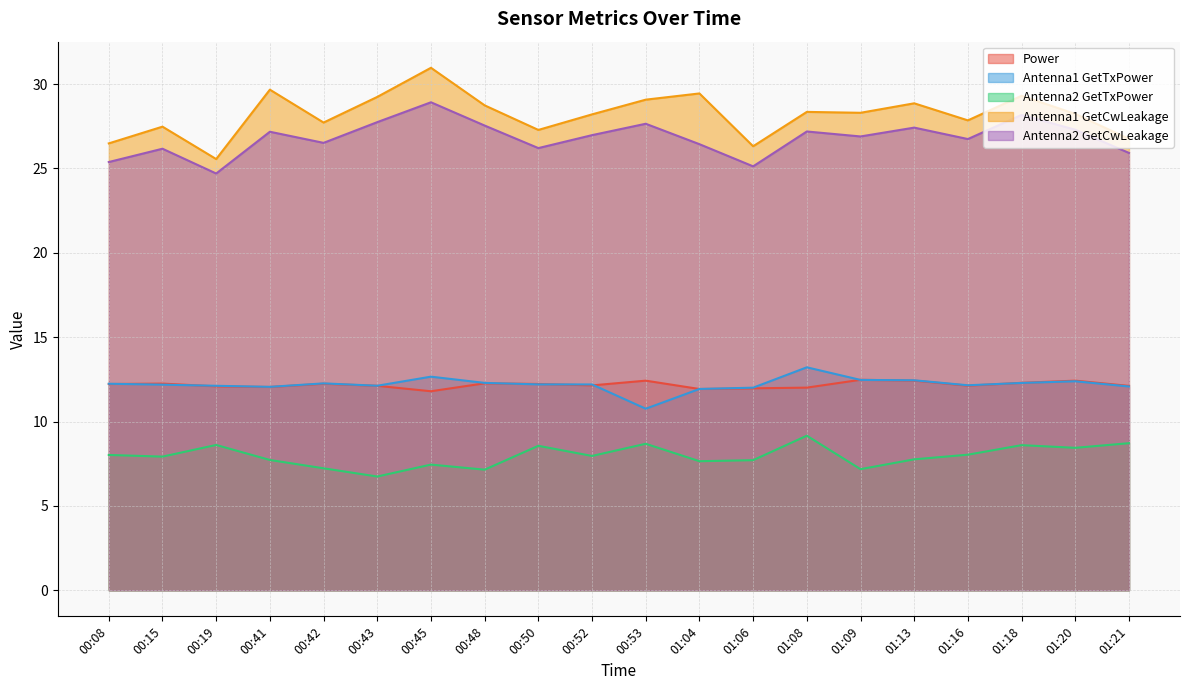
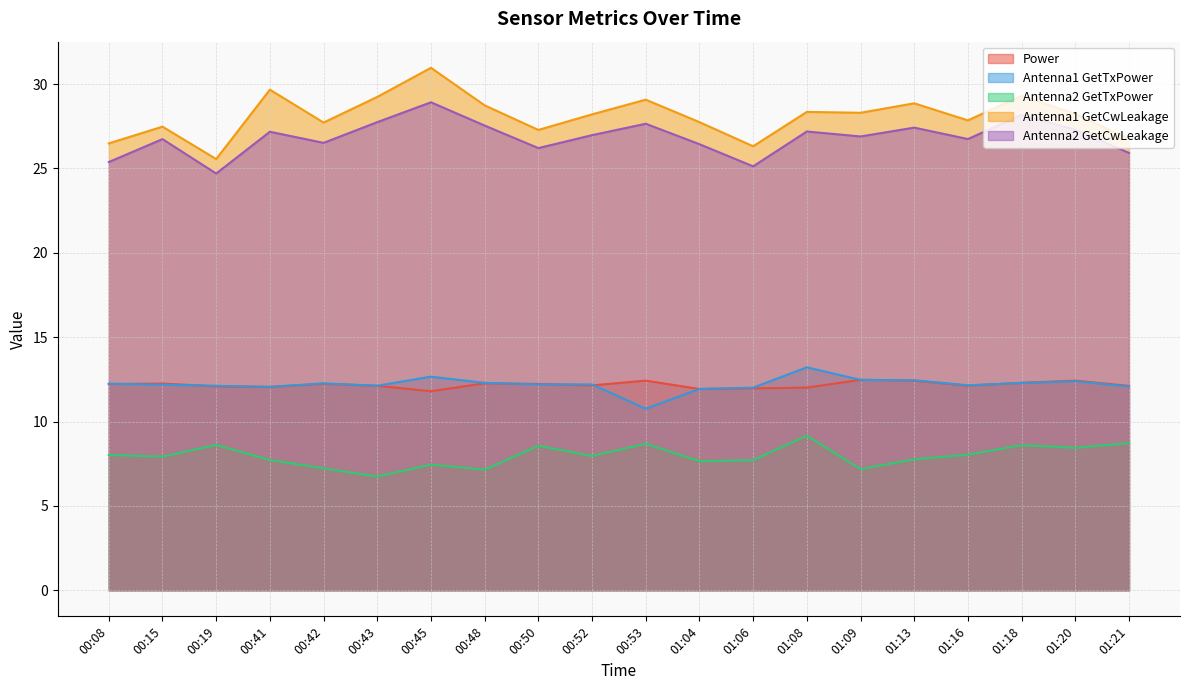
  {
    "Power": {
      "00:45": 11.8,
      "00:53": 12.4,
      "01:08": 12.0
    },
    "Antenna1 GetTxPower": {
      "00:45": 12.7,
      "00:53": 10.8,
      "01:08": 13.2
    },
    "Antenna2 GetTxPower": {
      "00:08": 8.0,
      "00:15": 7.9,
      "00:19": 8.6,
      "00:41": 7.7,
      "00:42": 7.2,
      "00:43": 6.7,
      "00:45": 7.4,
      "00:48": 7.1,
      "00:50": 8.6,
      "00:52": 8.0,
      "00:53": 8.7,
      "01:04": 7.6,
      "01:06": 7.7,
      "01:08": 9.2,
      "01:09": 7.2,
      "01:13": 7.8,
      "01:16": 8.0,
      "01:18": 8.6,
      "01:20": 8.4,
      "01:21": 8.7
    },
    "Antenna1 GetCwLeakage": {
      "00:08": 26.5,
      "00:15": 27.5,
      "00:19": 25.6,
      "00:41": 29.7,
      "00:42": 27.7,
      "00:43": 29.2,
      "00:45": 31.0,
      "00:48": 28.7,
      "00:50": 27.3,
      "00:52": 28.2,
      "00:53": 29.1,
-     "01:04": 29.4,
+     "01:04": 27.7,
      "01:06": 26.3,
      "01:08": 28.4,
      "01:09": 28.3,
      "01:13": 28.9,
      "01:16": 27.9
    },
    "Antenna2 GetCwLeakage": {
      "00:08": 25.4,
-     "00:15": 26.2,
+     "00:15": 26.7,
      "00:19": 24.7,
      "00:41": 27.2,
      "00:42": 26.5,
      "00:43": 27.7,
      "00:45": 28.9,
      "00:48": 27.5,
      "00:50": 26.2,
      "00:52": 27.0,
      "00:53": 27.7,
      "01:04": 26.4,
      "01:06": 25.1,
      "01:08": 27.2,
      "01:09": 26.9,
      "01:13": 27.4,
      "01:16": 26.7,
      "01:21": 25.9
    }
  }
